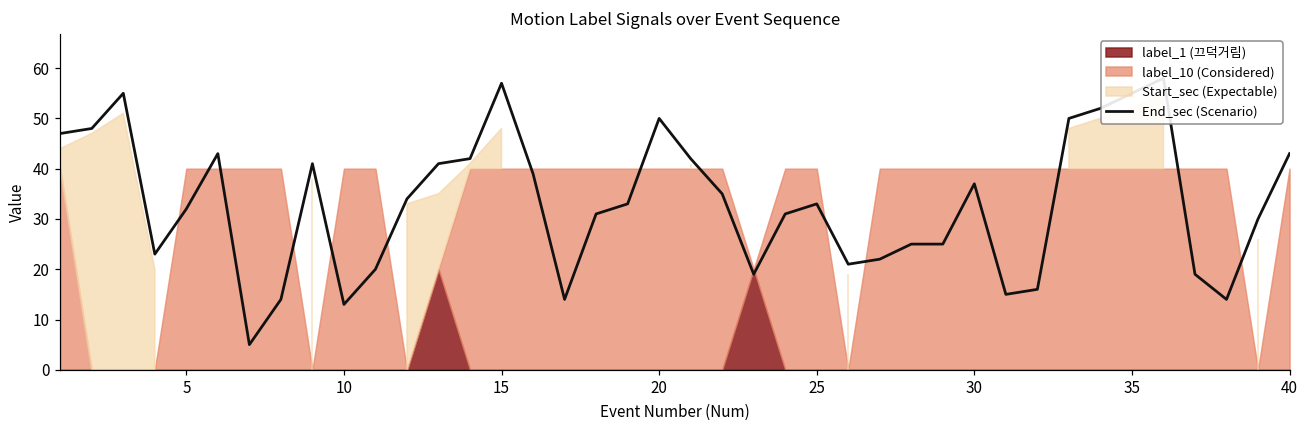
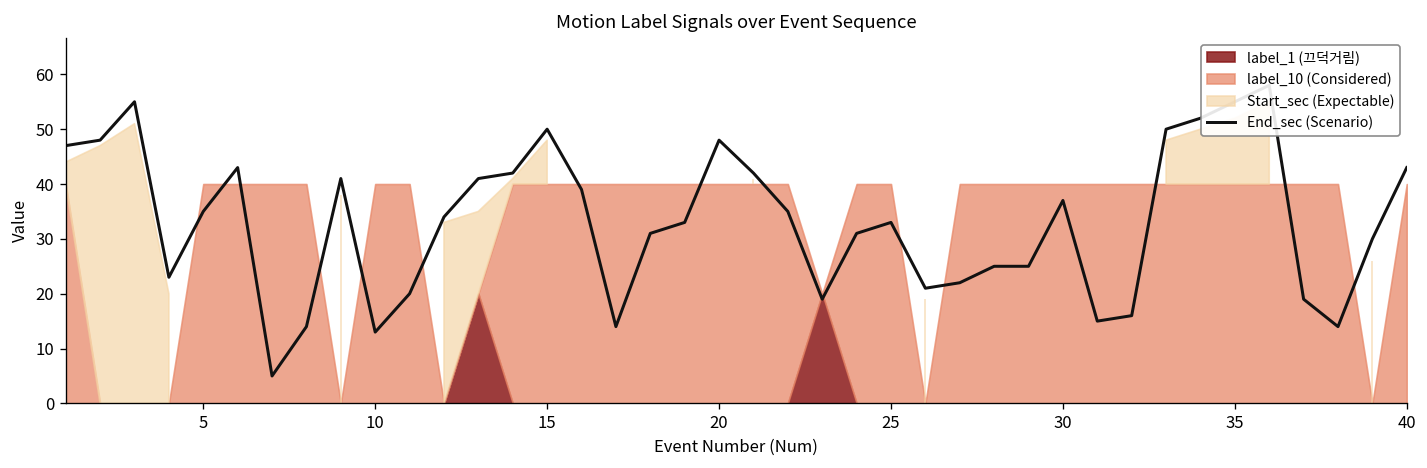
  {
    "End_sec (Scenario)": {
-     "5": 32,
+     "5": 35,
      "10": 13,
-     "15": 57,
-     "20": 50,
+     "15": 50,
+     "20": 48,
      "25": 33,
      "30": 37,
      "40": 43
    },
    "label_1 (끄덕거림)": {
      "5": 0,
      "10": 0,
      "15": 0,
      "20": 0,
      "25": 0,
      "30": 0,
      "35": 0,
      "40": 0
    }
  }
